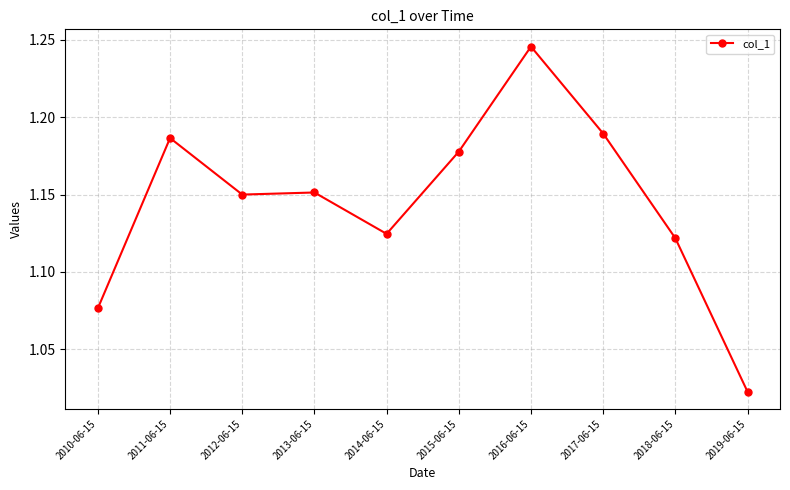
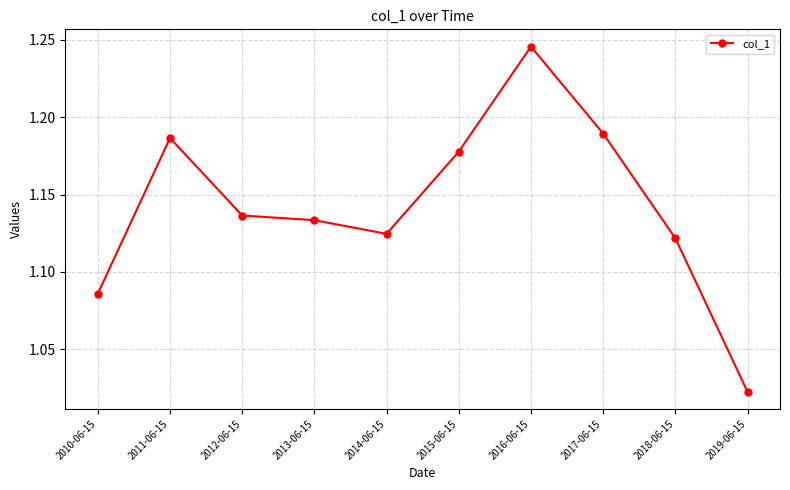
  {
-   "2010-06-15": 1.077,
+   "2010-06-15": 1.086,
    "2011-06-15": 1.187,
-   "2012-06-15": 1.150,
-   "2013-06-15": 1.151,
+   "2012-06-15": 1.136,
+   "2013-06-15": 1.133,
    "2014-06-15": 1.125,
    "2015-06-15": 1.178,
    "2016-06-15": 1.246,
    "2017-06-15": 1.189,
    "2018-06-15": 1.122,
    "2019-06-15": 1.023
  }
